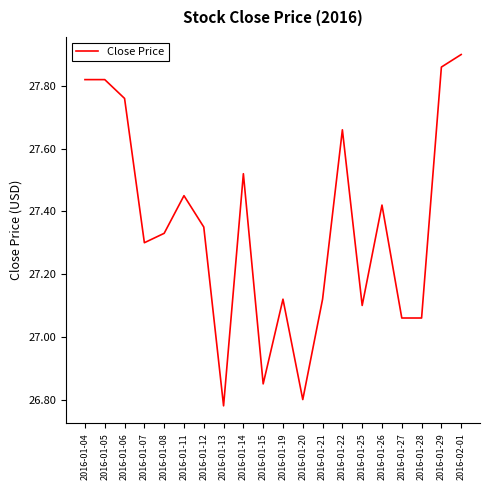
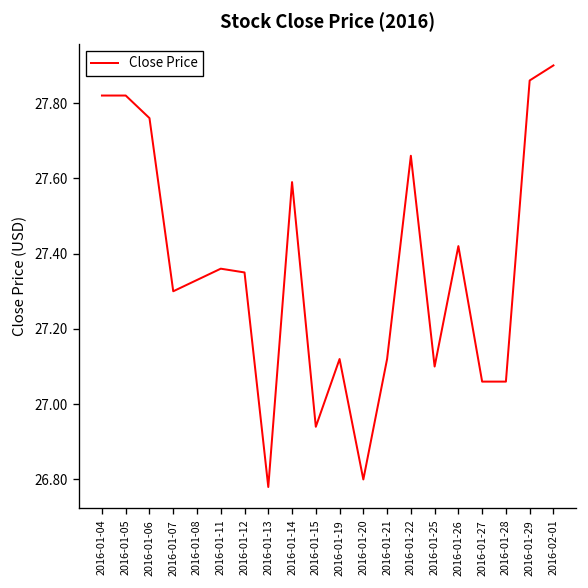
  {
    "2016-01-04": 27.82,
    "2016-01-05": 27.82,
    "2016-01-06": 27.76,
    "2016-01-07": 27.30,
    "2016-01-08": 27.33,
-   "2016-01-11": 27.45,
+   "2016-01-11": 27.36,
    "2016-01-12": 27.35,
    "2016-01-13": 26.78,
-   "2016-01-14": 27.52,
-   "2016-01-15": 26.85,
+   "2016-01-14": 27.59,
+   "2016-01-15": 26.94,
    "2016-01-19": 27.12,
    "2016-01-20": 26.80,
    "2016-01-21": 27.12,
    "2016-01-22": 27.66,
    "2016-01-25": 27.10,
    "2016-01-26": 27.42,
    "2016-01-27": 27.06,
    "2016-01-28": 27.06,
    "2016-01-29": 27.86,
    "2016-02-01": 27.90
  }
